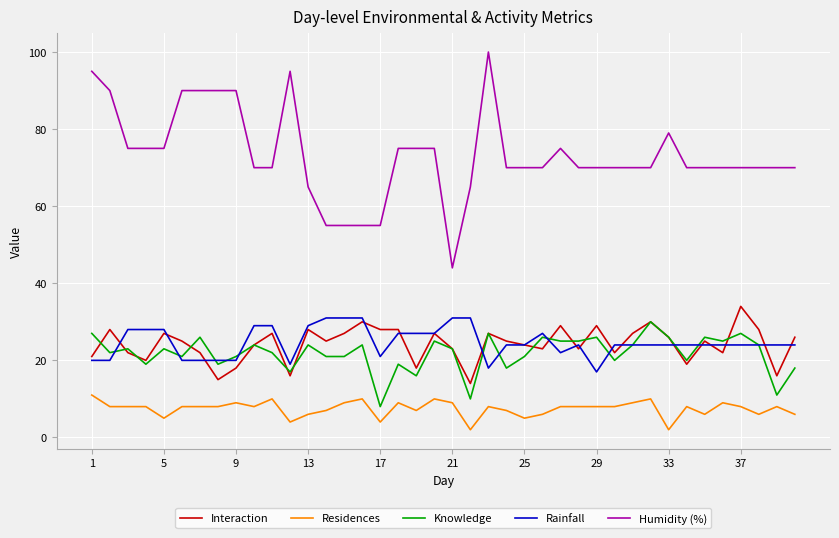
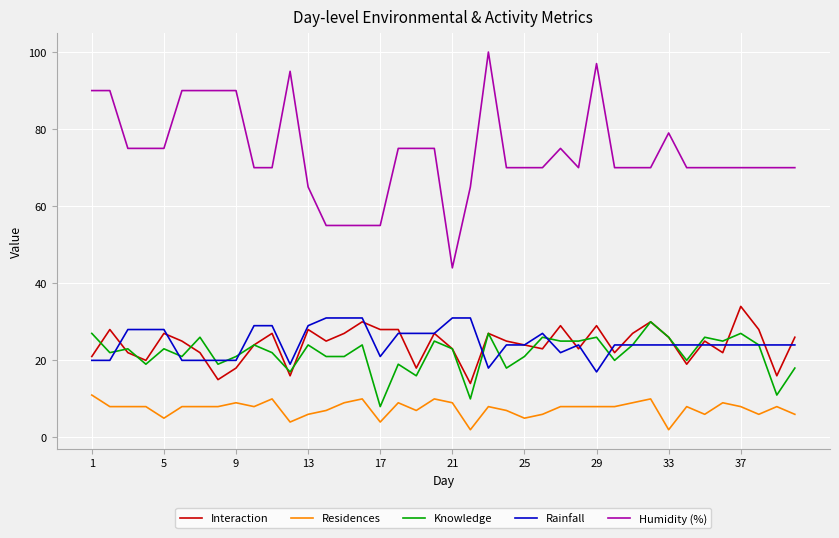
  {
    "Interaction": {
      "1": 21,
      "5": 27,
      "9": 18,
      "13": 28,
      "17": 28,
      "29": 29,
      "37": 34
    },
    "Residences": {
      "1": 11,
      "5": 5,
      "9": 9,
      "13": 6,
      "17": 4,
      "21": 9,
      "25": 5,
      "29": 8,
      "33": 2,
      "37": 8
    },
    "Knowledge": {
      "1": 27,
      "5": 23,
      "9": 21,
      "13": 24,
      "17": 8,
      "25": 21,
      "29": 26,
      "37": 27
    },
    "Rainfall": {
      "1": 20,
      "5": 28,
      "9": 20,
      "13": 29,
      "17": 21,
      "21": 31,
      "29": 17,
      "33": 24,
      "37": 24
    },
    "Humidity (%)": {
-     "1": 95,
+     "1": 90,
      "5": 75,
      "9": 90,
      "13": 65,
      "17": 55,
      "21": 44,
      "25": 70,
-     "29": 70,
+     "29": 97,
      "33": 79,
      "37": 70
    }
  }
